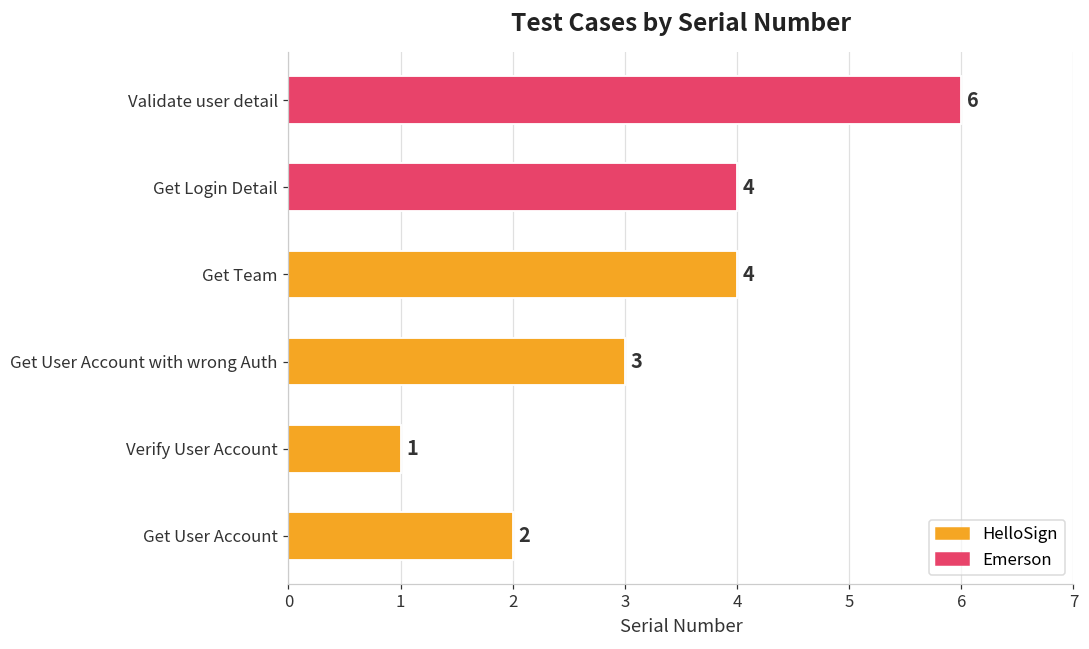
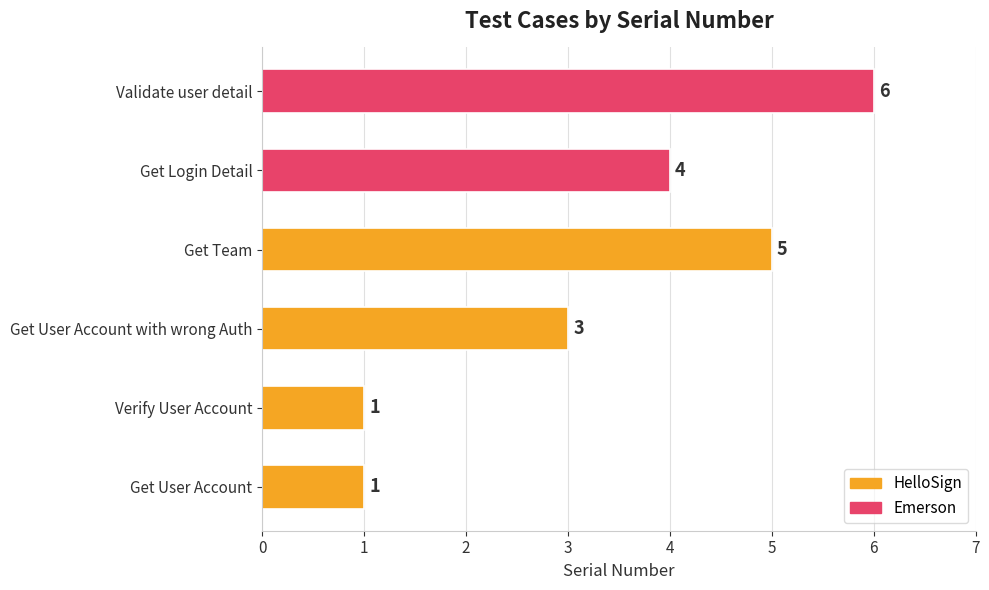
  {
    "Validate user detail": 6,
    "Get Login Detail": 4,
-   "Get Team": 4,
+   "Get Team": 5,
    "Get User Account with wrong Auth": 3,
    "Verify User Account": 1,
-   "Get User Account": 2
+   "Get User Account": 1
  }
